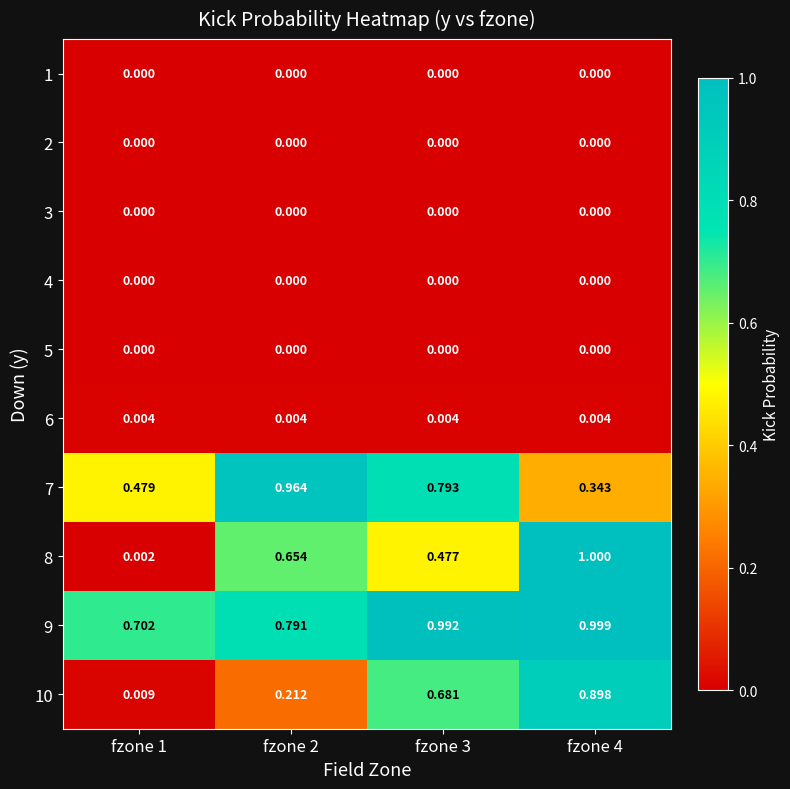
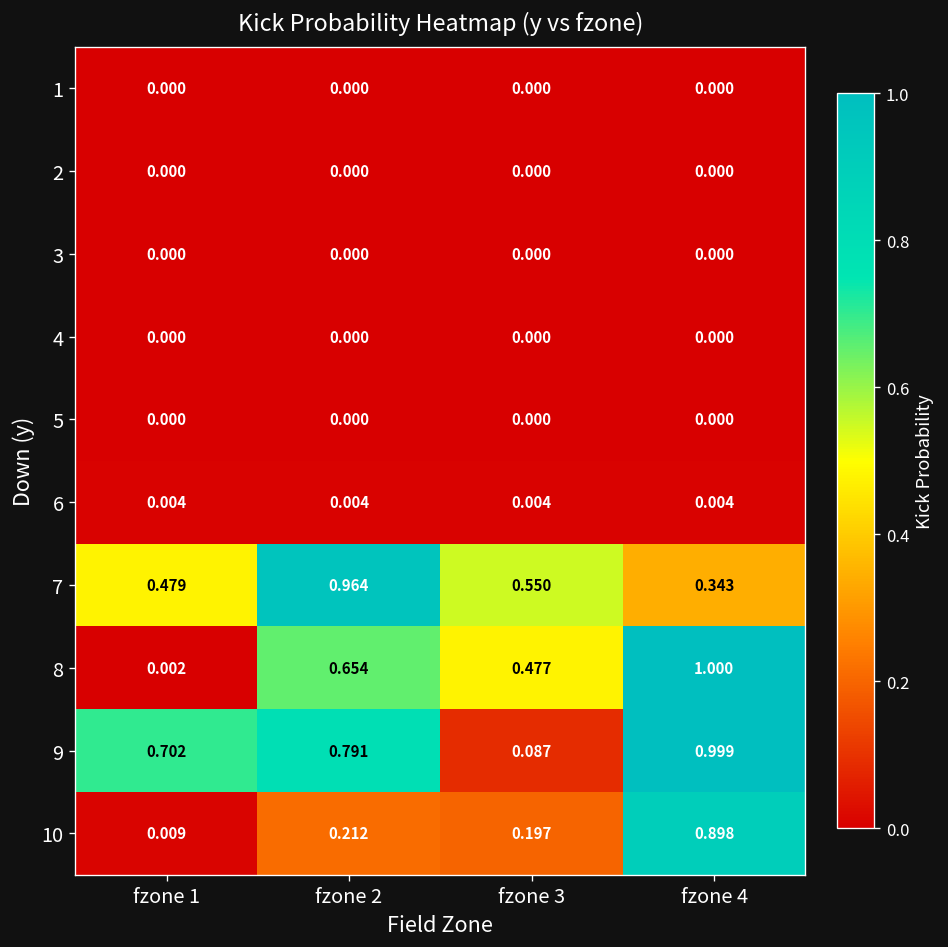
  {
    "1": {
      "fzone 1": 0.000,
      "fzone 2": 0.000,
      "fzone 3": 0.000,
      "fzone 4": 0.000
    },
    "2": {
      "fzone 1": 0.000,
      "fzone 2": 0.000,
      "fzone 3": 0.000,
      "fzone 4": 0.000
    },
    "3": {
      "fzone 1": 0.000,
      "fzone 2": 0.000,
      "fzone 3": 0.000,
      "fzone 4": 0.000
    },
    "4": {
      "fzone 1": 0.000,
      "fzone 2": 0.000,
      "fzone 3": 0.000,
      "fzone 4": 0.000
    },
    "5": {
      "fzone 1": 0.000,
      "fzone 2": 0.000,
      "fzone 3": 0.000,
      "fzone 4": 0.000
    },
    "6": {
      "fzone 1": 0.004,
      "fzone 2": 0.004,
      "fzone 3": 0.004,
      "fzone 4": 0.004
    },
    "7": {
      "fzone 1": 0.479,
      "fzone 2": 0.964,
-     "fzone 3": 0.793,
+     "fzone 3": 0.550,
      "fzone 4": 0.343
    },
    "8": {
      "fzone 1": 0.002,
      "fzone 2": 0.654,
      "fzone 3": 0.477,
      "fzone 4": 1.000
    },
    "9": {
      "fzone 1": 0.702,
      "fzone 2": 0.791,
-     "fzone 3": 0.992,
+     "fzone 3": 0.087,
      "fzone 4": 0.999
    },
    "10": {
      "fzone 1": 0.009,
      "fzone 2": 0.212,
-     "fzone 3": 0.681,
+     "fzone 3": 0.197,
      "fzone 4": 0.898
    }
  }
